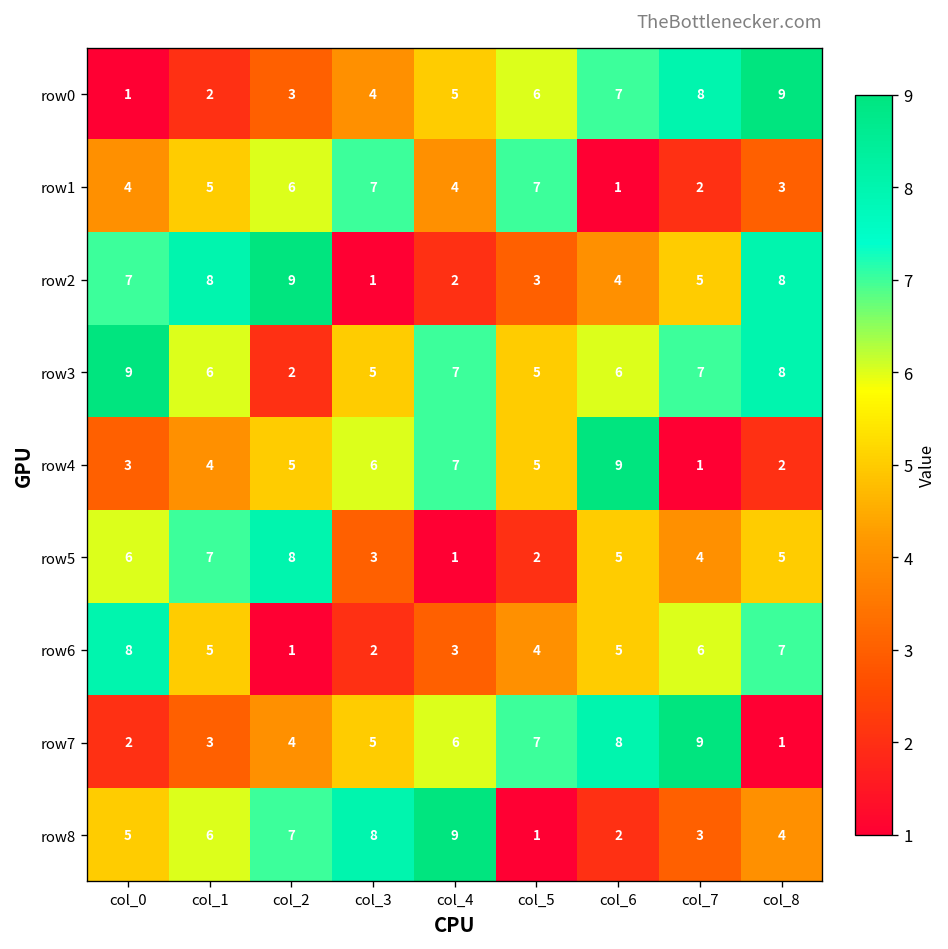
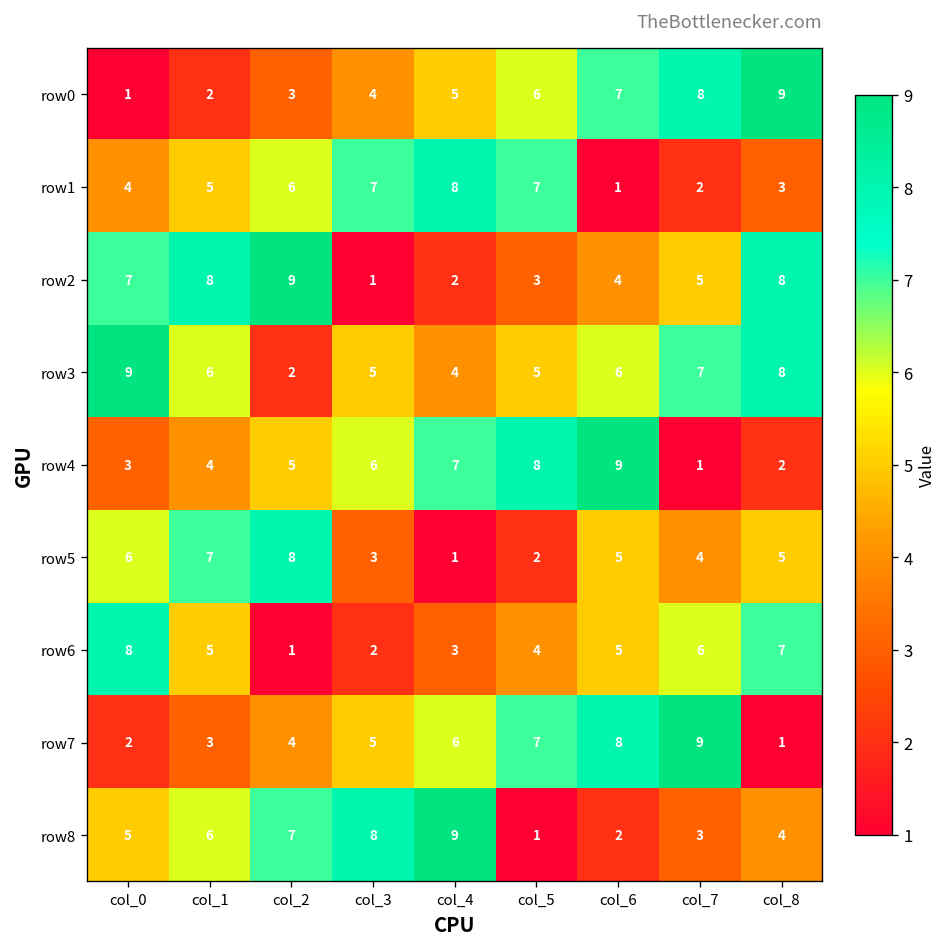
  {
    "row0": {
      "col_0": 1,
      "col_1": 2,
      "col_2": 3,
      "col_3": 4,
      "col_4": 5,
      "col_5": 6,
      "col_6": 7,
      "col_7": 8,
      "col_8": 9
    },
    "row1": {
      "col_0": 4,
      "col_1": 5,
      "col_2": 6,
      "col_3": 7,
-     "col_4": 4,
+     "col_4": 8,
      "col_5": 7,
      "col_6": 1,
      "col_7": 2,
      "col_8": 3
    },
    "row2": {
      "col_0": 7,
      "col_1": 8,
      "col_2": 9,
      "col_3": 1,
      "col_4": 2,
      "col_5": 3,
      "col_6": 4,
      "col_7": 5,
      "col_8": 8
    },
    "row3": {
      "col_0": 9,
      "col_1": 6,
      "col_2": 2,
      "col_3": 5,
-     "col_4": 7,
+     "col_4": 4,
      "col_5": 5,
      "col_6": 6,
      "col_7": 7,
      "col_8": 8
    },
    "row4": {
      "col_0": 3,
      "col_1": 4,
      "col_2": 5,
      "col_3": 6,
      "col_4": 7,
-     "col_5": 5,
+     "col_5": 8,
      "col_6": 9,
      "col_7": 1,
      "col_8": 2
    },
    "row5": {
      "col_0": 6,
      "col_1": 7,
      "col_2": 8,
      "col_3": 3,
      "col_4": 1,
      "col_5": 2,
      "col_6": 5,
      "col_7": 4,
      "col_8": 5
    },
    "row6": {
      "col_0": 8,
      "col_1": 5,
      "col_2": 1,
      "col_3": 2,
      "col_4": 3,
      "col_5": 4,
      "col_6": 5,
      "col_7": 6,
      "col_8": 7
    },
    "row7": {
      "col_0": 2,
      "col_1": 3,
      "col_2": 4,
      "col_3": 5,
      "col_4": 6,
      "col_5": 7,
      "col_6": 8,
      "col_7": 9,
      "col_8": 1
    },
    "row8": {
      "col_0": 5,
      "col_1": 6,
      "col_2": 7,
      "col_3": 8,
      "col_4": 9,
      "col_5": 1,
      "col_6": 2,
      "col_7": 3,
      "col_8": 4
    }
  }
